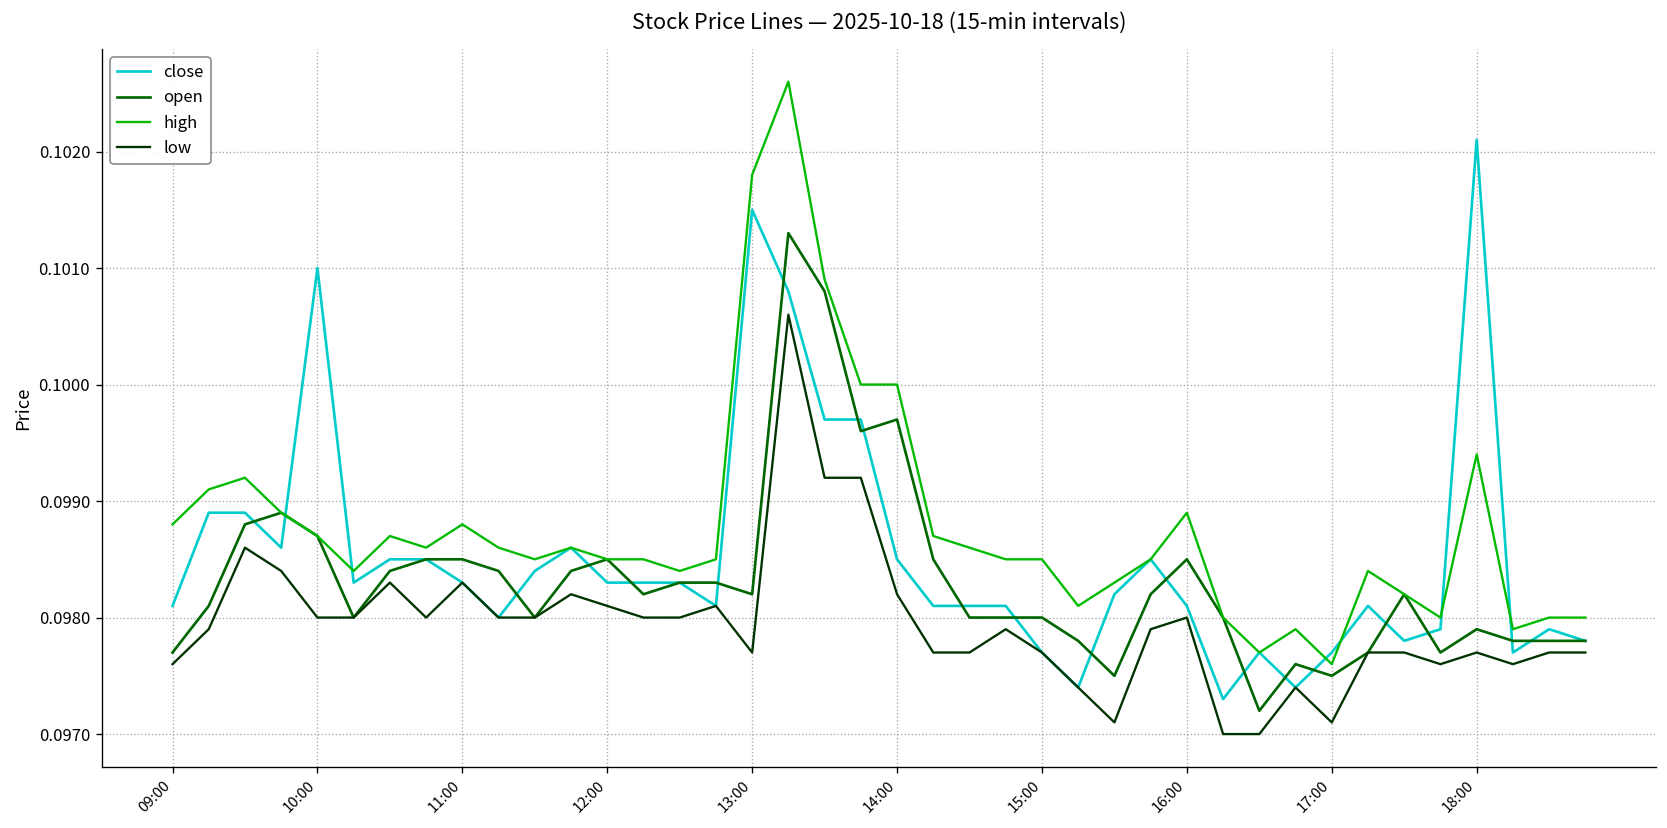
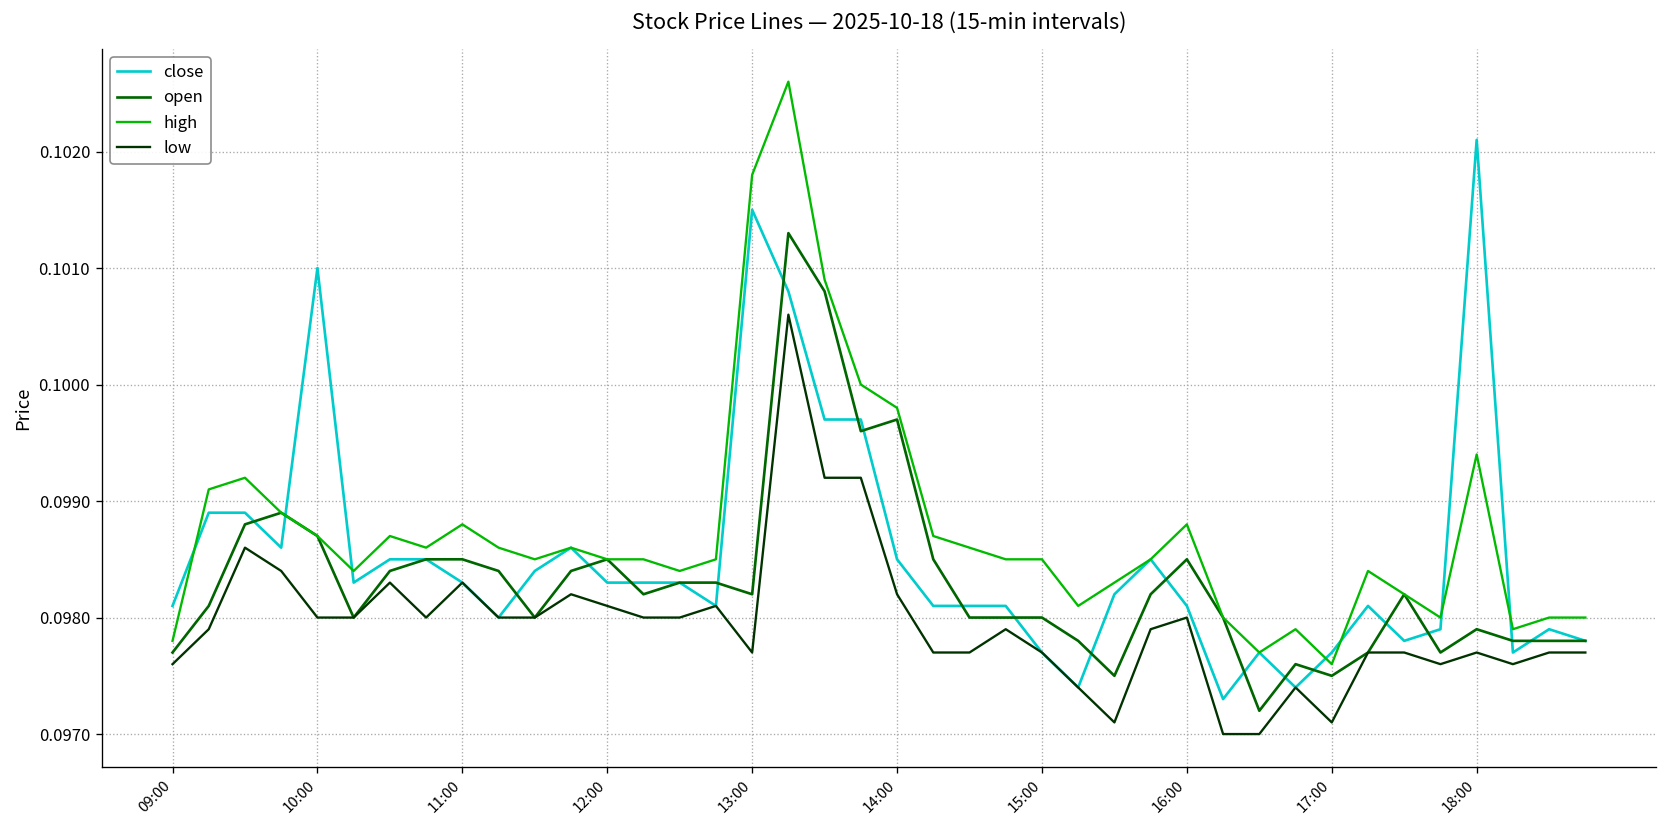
  {
    "close": {
      "09:00": 0.0981,
      "10:00": 0.1010,
      "12:00": 0.0983,
      "13:00": 0.1015,
      "14:00": 0.0985,
      "16:00": 0.0981,
      "17:00": 0.0977,
      "18:00": 0.1021
    },
    "high": {
-     "09:00": 0.0988,
+     "09:00": 0.0978,
      "11:00": 0.0988,
      "13:00": 0.1018,
-     "14:00": 0.1000,
+     "14:00": 0.0998,
      "15:00": 0.0985,
-     "16:00": 0.0989,
+     "16:00": 0.0988,
      "17:00": 0.0976,
      "18:00": 0.0994
    }
  }
